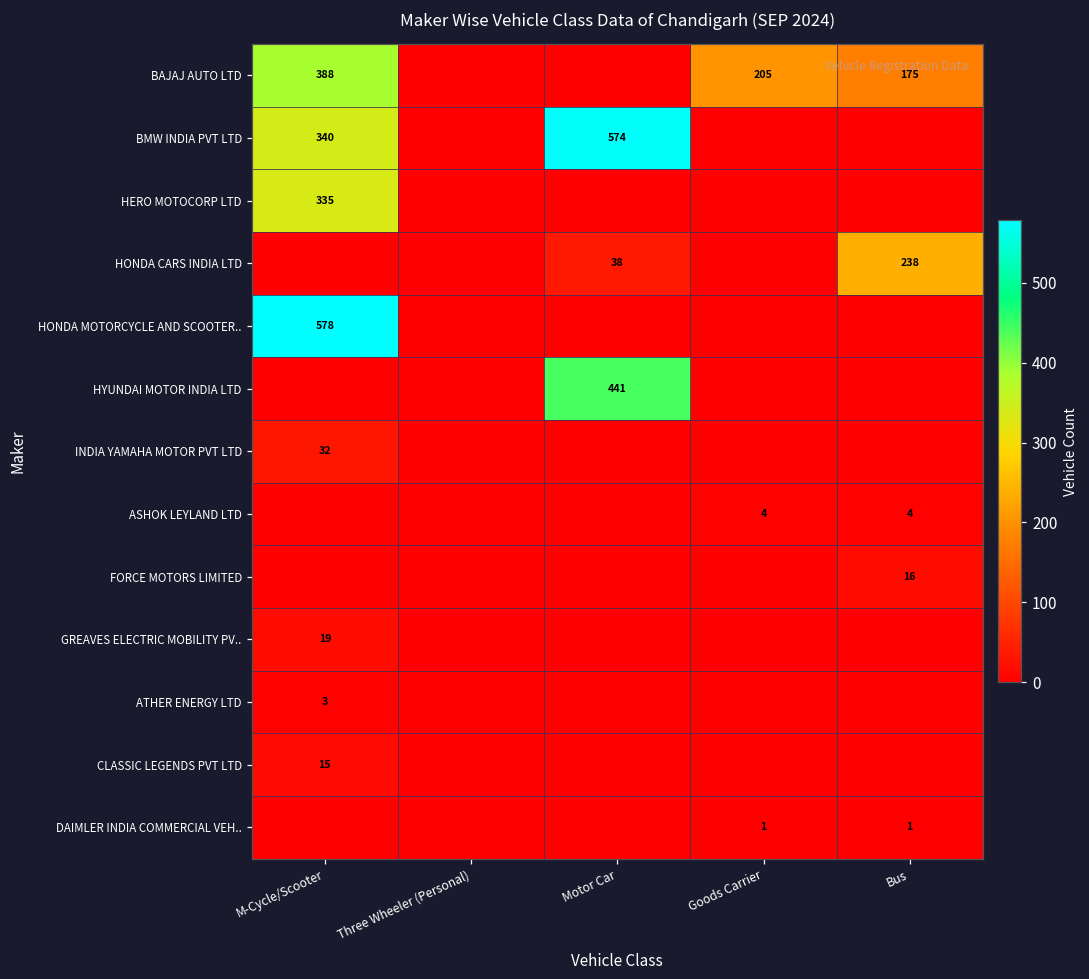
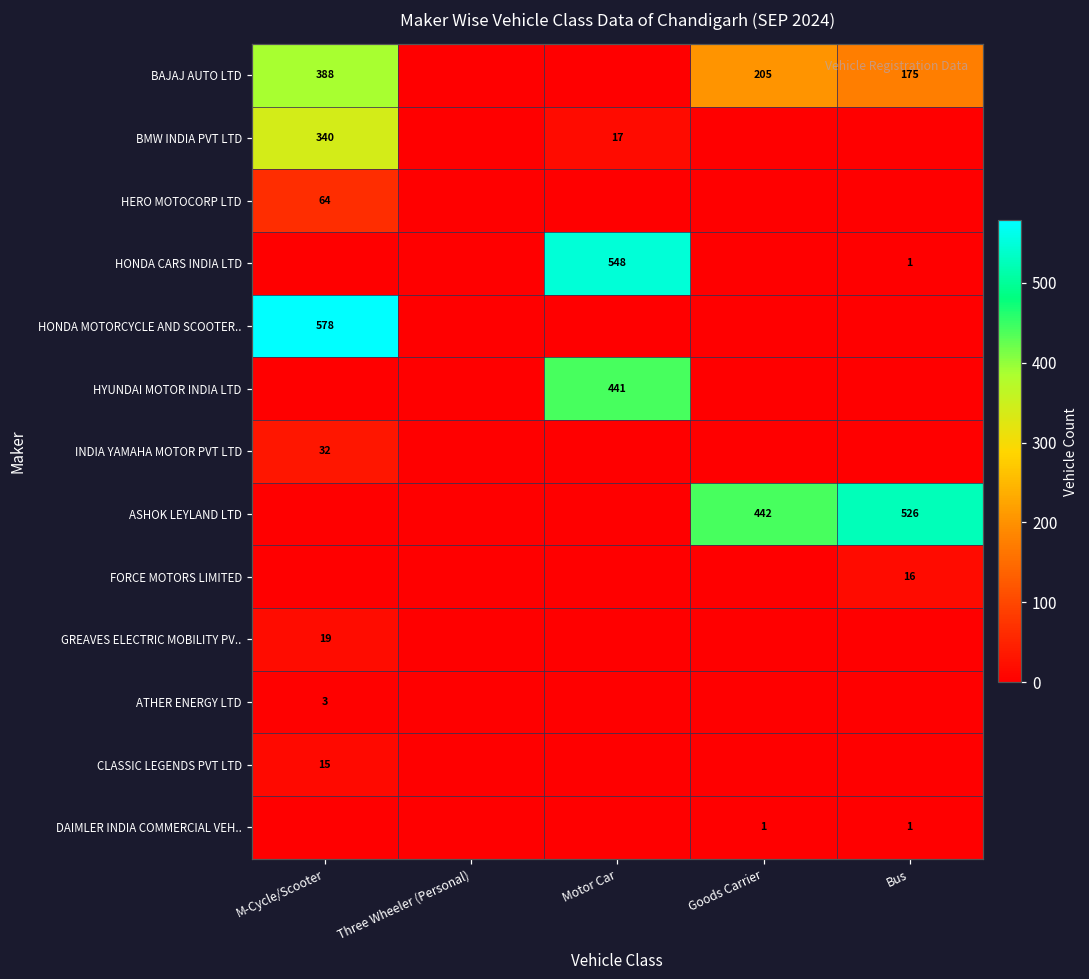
  {
    "BAJAJ AUTO LTD": {
      "M-Cycle/Scooter": 388,
      "Goods Carrier": 205
    },
    "BMW INDIA PVT LTD": {
      "M-Cycle/Scooter": 340,
-     "Motor Car": 574
+     "Motor Car": 17
    },
    "HERO MOTOCORP LTD": {
-     "M-Cycle/Scooter": 335
+     "M-Cycle/Scooter": 64
    },
    "HONDA CARS INDIA LTD": {
-     "Motor Car": 38,
-     "Bus": 238
+     "Motor Car": 548,
+     "Bus": 1
    },
    "HONDA MOTORCYCLE AND SCOOTER..": {
      "M-Cycle/Scooter": 578
    },
    "HYUNDAI MOTOR INDIA LTD": {
      "Motor Car": 441
    },
    "INDIA YAMAHA MOTOR PVT LTD": {
      "M-Cycle/Scooter": 32
    },
    "ASHOK LEYLAND LTD": {
-     "Goods Carrier": 4,
-     "Bus": 4
+     "Goods Carrier": 442,
+     "Bus": 526
    },
    "FORCE MOTORS LIMITED": {
      "Bus": 16
    },
    "GREAVES ELECTRIC MOBILITY PV..": {
      "M-Cycle/Scooter": 19
    },
    "ATHER ENERGY LTD": {
      "M-Cycle/Scooter": 3
    },
    "CLASSIC LEGENDS PVT LTD": {
      "M-Cycle/Scooter": 15
    },
    "DAIMLER INDIA COMMERCIAL VEH..": {
      "Goods Carrier": 1,
      "Bus": 1
    }
  }
